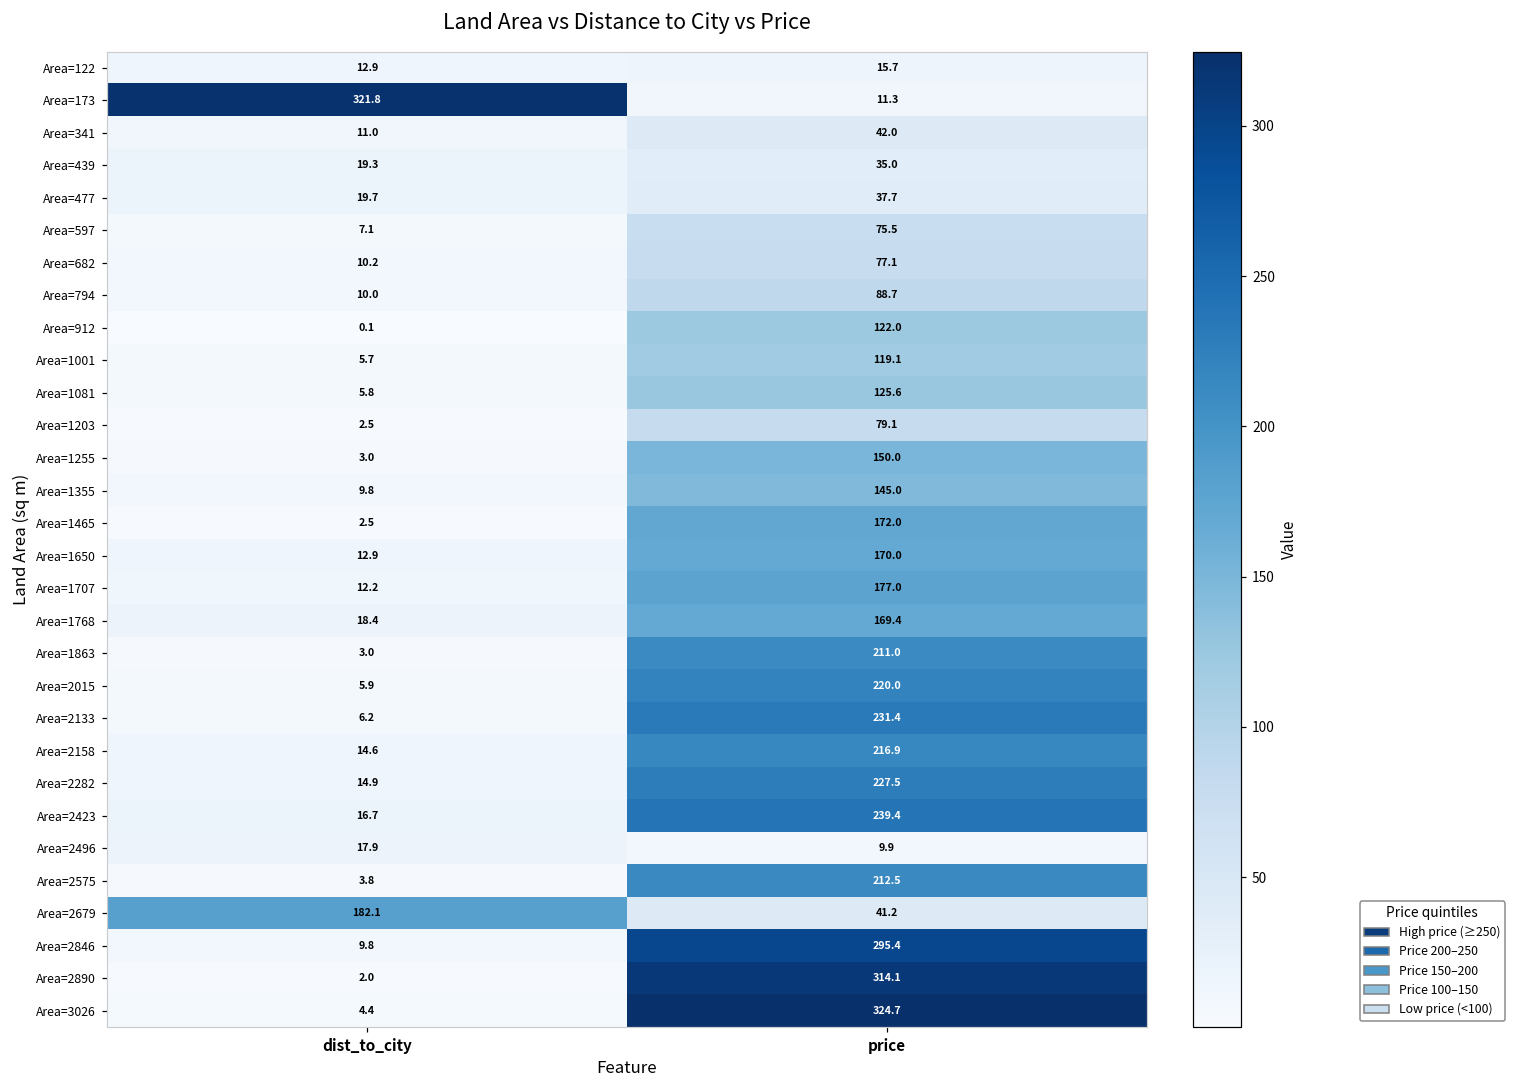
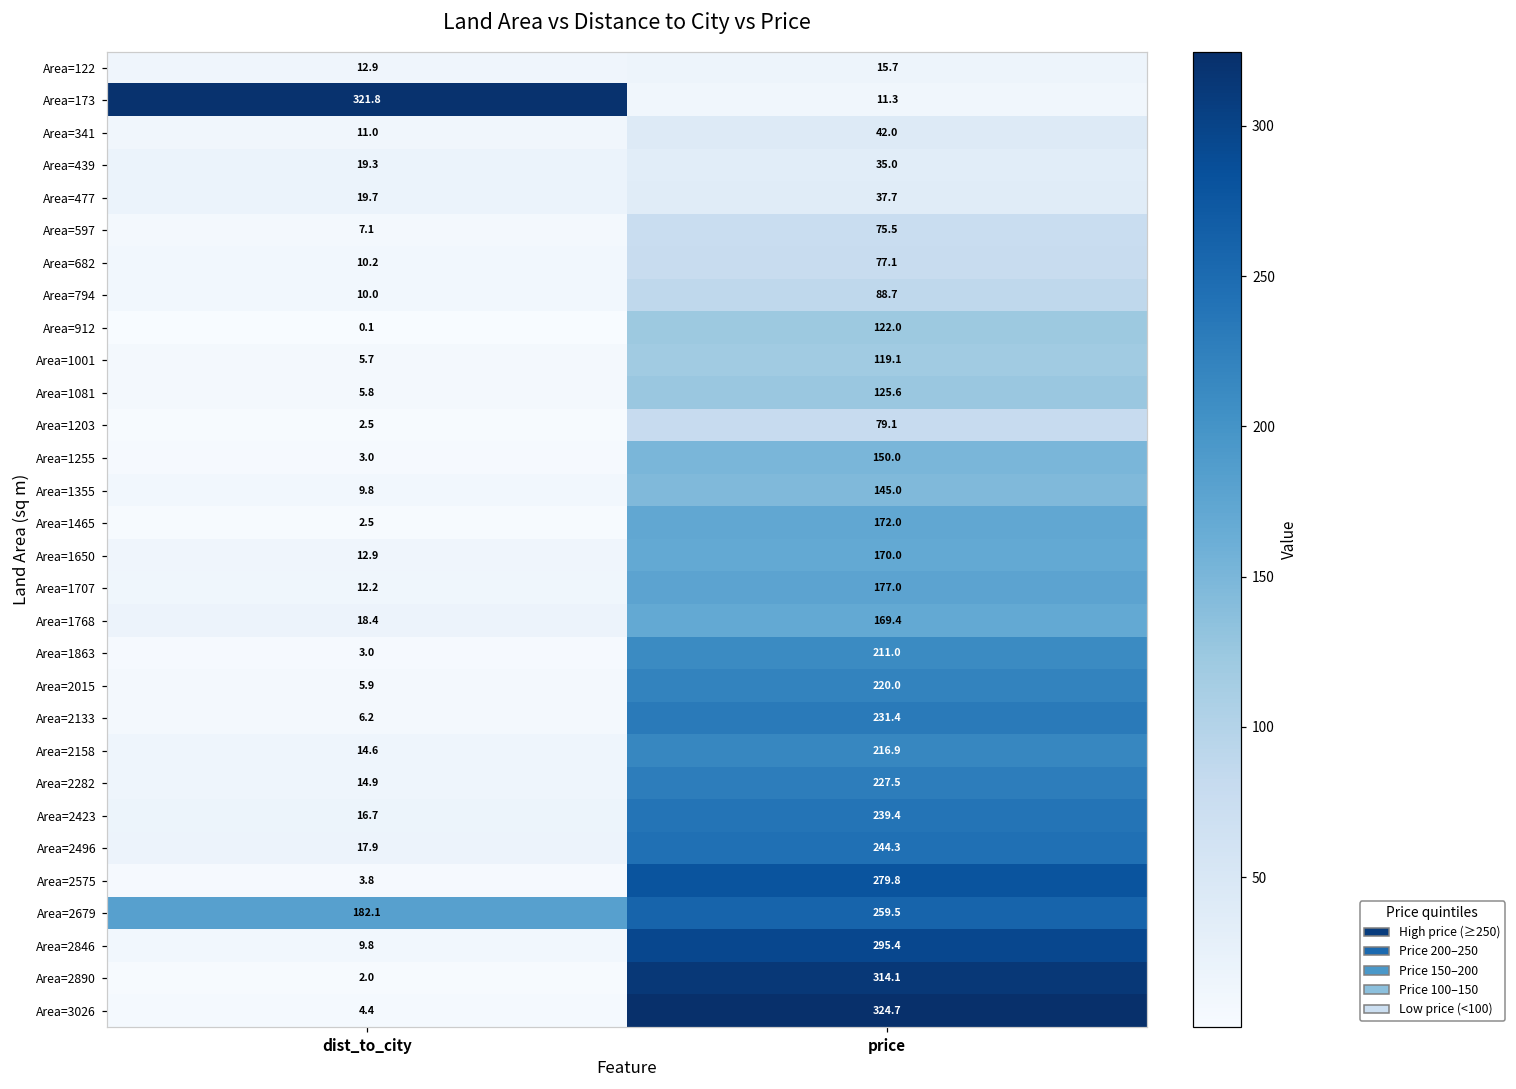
  {
    "Area=122": {
      "dist_to_city": 12.9,
      "price": 15.7
    },
    "Area=173": {
      "dist_to_city": 321.8,
      "price": 11.3
    },
    "Area=341": {
      "dist_to_city": 11.0,
      "price": 42.0
    },
    "Area=439": {
      "dist_to_city": 19.3,
      "price": 35.0
    },
    "Area=477": {
      "dist_to_city": 19.7,
      "price": 37.7
    },
    "Area=597": {
      "dist_to_city": 7.1,
      "price": 75.5
    },
    "Area=682": {
      "dist_to_city": 10.2,
      "price": 77.1
    },
    "Area=794": {
      "dist_to_city": 10.0,
      "price": 88.7
    },
    "Area=912": {
      "dist_to_city": 0.1,
      "price": 122.0
    },
    "Area=1001": {
      "dist_to_city": 5.7,
      "price": 119.1
    },
    "Area=1081": {
      "dist_to_city": 5.8,
      "price": 125.6
    },
    "Area=1203": {
      "dist_to_city": 2.5,
      "price": 79.1
    },
    "Area=1255": {
      "dist_to_city": 3.0,
      "price": 150.0
    },
    "Area=1355": {
      "dist_to_city": 9.8,
      "price": 145.0
    },
    "Area=1465": {
      "dist_to_city": 2.5,
      "price": 172.0
    },
    "Area=1650": {
      "dist_to_city": 12.9,
      "price": 170.0
    },
    "Area=1707": {
      "dist_to_city": 12.2,
      "price": 177.0
    },
    "Area=1768": {
      "dist_to_city": 18.4,
      "price": 169.4
    },
    "Area=1863": {
      "dist_to_city": 3.0,
      "price": 211.0
    },
    "Area=2015": {
      "dist_to_city": 5.9,
      "price": 220.0
    },
    "Area=2133": {
      "dist_to_city": 6.2,
      "price": 231.4
    },
    "Area=2158": {
      "dist_to_city": 14.6,
      "price": 216.9
    },
    "Area=2282": {
      "dist_to_city": 14.9,
      "price": 227.5
    },
    "Area=2423": {
      "dist_to_city": 16.7,
      "price": 239.4
    },
    "Area=2496": {
      "dist_to_city": 17.9,
-     "price": 9.9
+     "price": 244.3
    },
    "Area=2575": {
      "dist_to_city": 3.8,
-     "price": 212.5
+     "price": 279.8
    },
    "Area=2679": {
      "dist_to_city": 182.1,
-     "price": 41.2
+     "price": 259.5
    },
    "Area=2846": {
      "dist_to_city": 9.8,
      "price": 295.4
    },
    "Area=2890": {
      "dist_to_city": 2.0,
      "price": 314.1
    },
    "Area=3026": {
      "dist_to_city": 4.4,
      "price": 324.7
    }
  }
